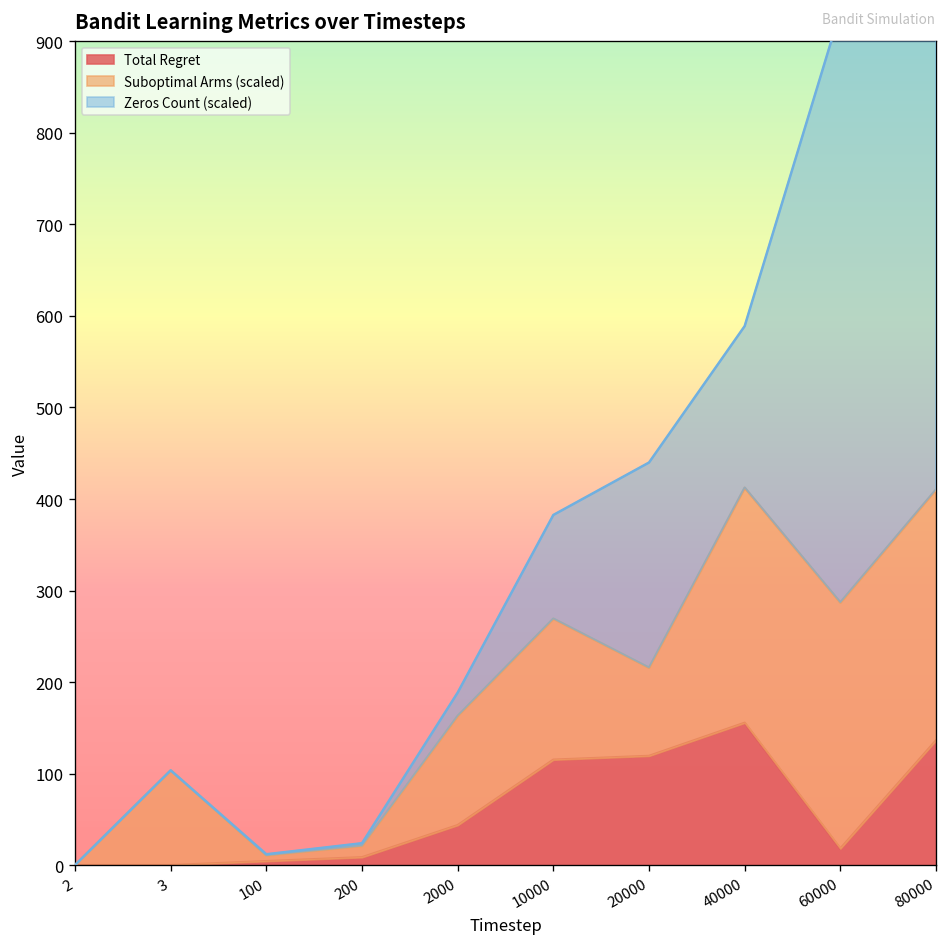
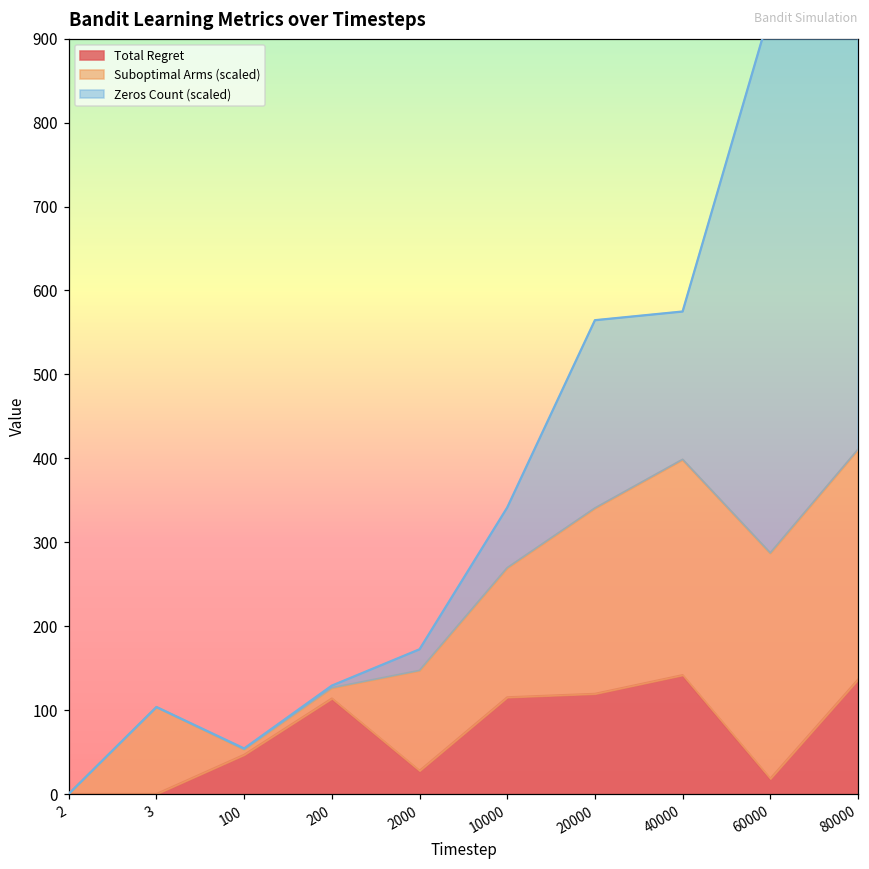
  {
    "Total Regret": {
      "3": 0,
-     "100": 0,
-     "200": 10,
-     "2000": 40,
+     "100": 50,
+     "200": 110,
+     "2000": 30,
      "10000": 120,
      "20000": 120,
-     "40000": 160,
+     "40000": 140,
      "60000": 20,
      "80000": 140
    },
    "Suboptimal Arms (scaled)": {
      "2000": 120,
      "10000": 150,
-     "20000": 100,
+     "20000": 220,
      "40000": 260,
      "60000": 270,
      "80000": 270
    },
    "Zeros Count (scaled)": {
      "2000": 30,
-     "10000": 110,
+     "10000": 70,
      "20000": 220,
      "40000": 180
    }
  }
